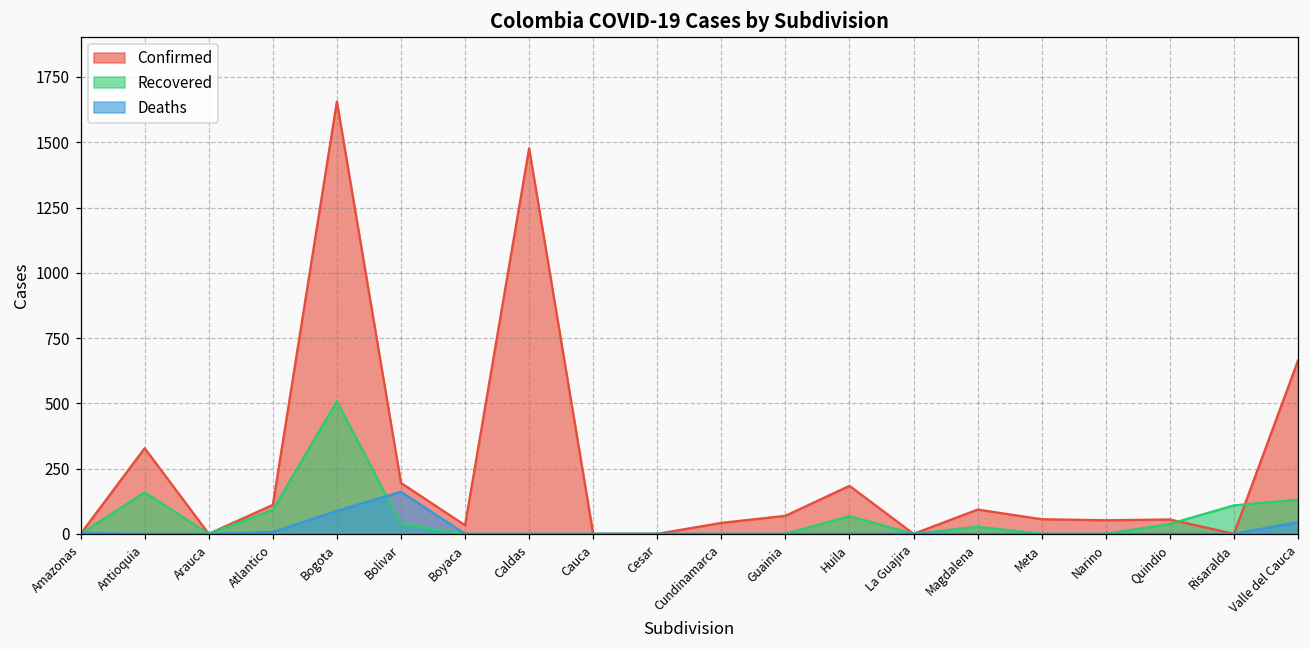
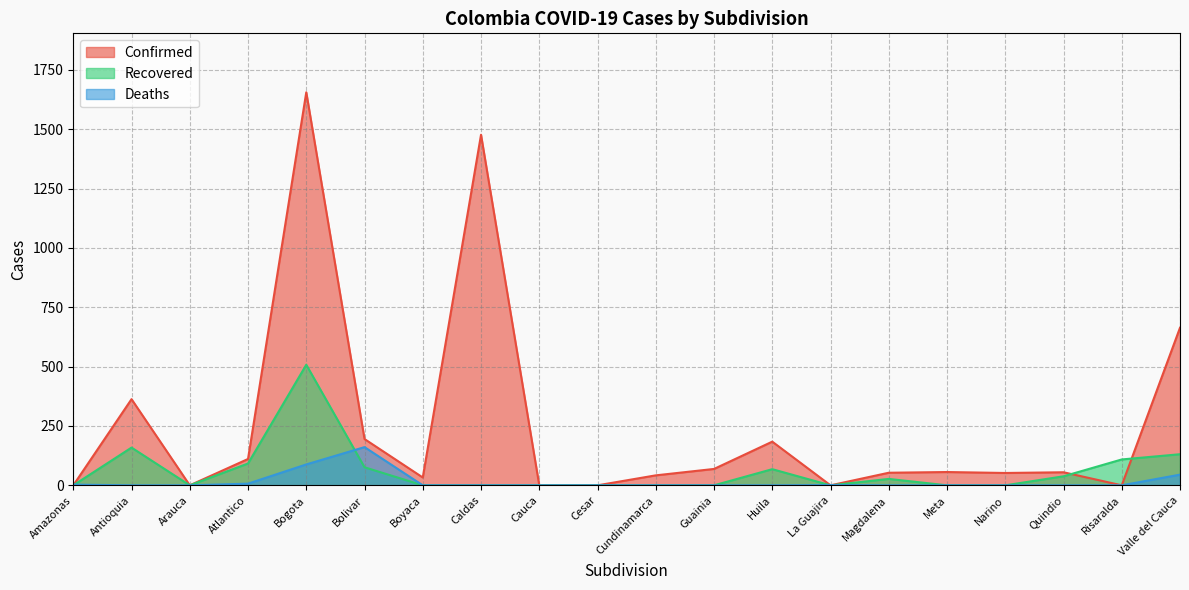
  {
    "Confirmed": {
-     "Antioquia": 330,
+     "Antioquia": 360,
      "Atlantico": 110,
      "Bogota": 1660,
      "Bolivar": 200,
      "Boyaca": 30,
      "Caldas": 1480,
      "Cundinamarca": 40,
      "Guainia": 70,
      "Huila": 180,
-     "Magdalena": 90,
+     "Magdalena": 50,
      "Meta": 60,
      "Narino": 50,
      "Quindio": 60,
      "Valle del Cauca": 660
    },
    "Recovered": {
      "Antioquia": 160,
      "Atlantico": 90,
      "Bogota": 510,
-     "Bolivar": 40,
+     "Bolivar": 80,
      "Huila": 70,
      "Magdalena": 30,
      "Quindio": 40,
      "Risaralda": 110,
      "Valle del Cauca": 130
    },
    "Deaths": {
      "Antioquia": 0,
      "Atlantico": 10,
      "Bogota": 90,
      "Bolivar": 160,
      "Huila": 0,
      "Magdalena": 0,
      "Quindio": 0,
      "Valle del Cauca": 50
    }
  }
